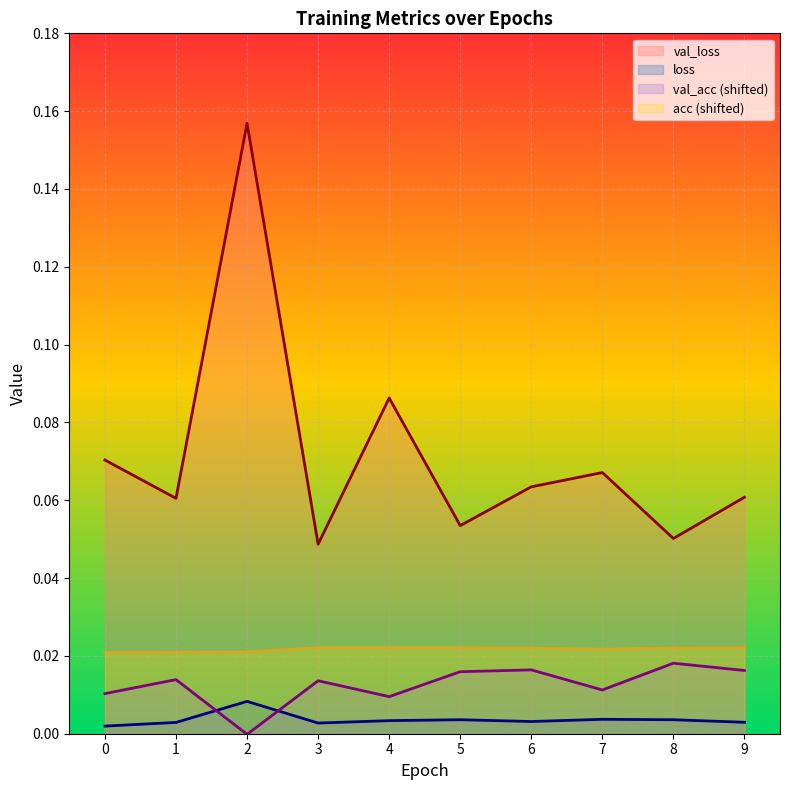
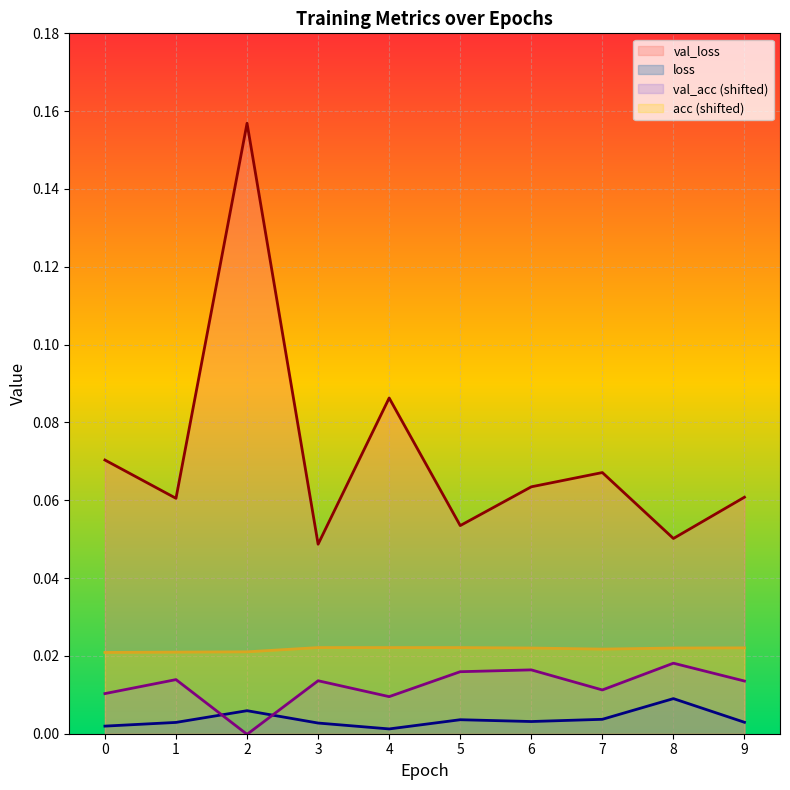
  {
    "loss": {
      "0": 0.002,
      "1": 0.003,
-     "2": 0.008,
+     "2": 0.006,
      "3": 0.003,
-     "4": 0.003,
+     "4": 0.001,
      "5": 0.004,
      "6": 0.003,
      "7": 0.004,
-     "8": 0.004,
+     "8": 0.009,
      "9": 0.003
    },
    "val_acc (shifted)": {
      "0": 0.010,
      "1": 0.014,
      "2": 0.000,
      "3": 0.014,
      "4": 0.010,
      "5": 0.016,
      "6": 0.016,
      "7": 0.011,
      "8": 0.018,
-     "9": 0.016
+     "9": 0.014
    }
  }
